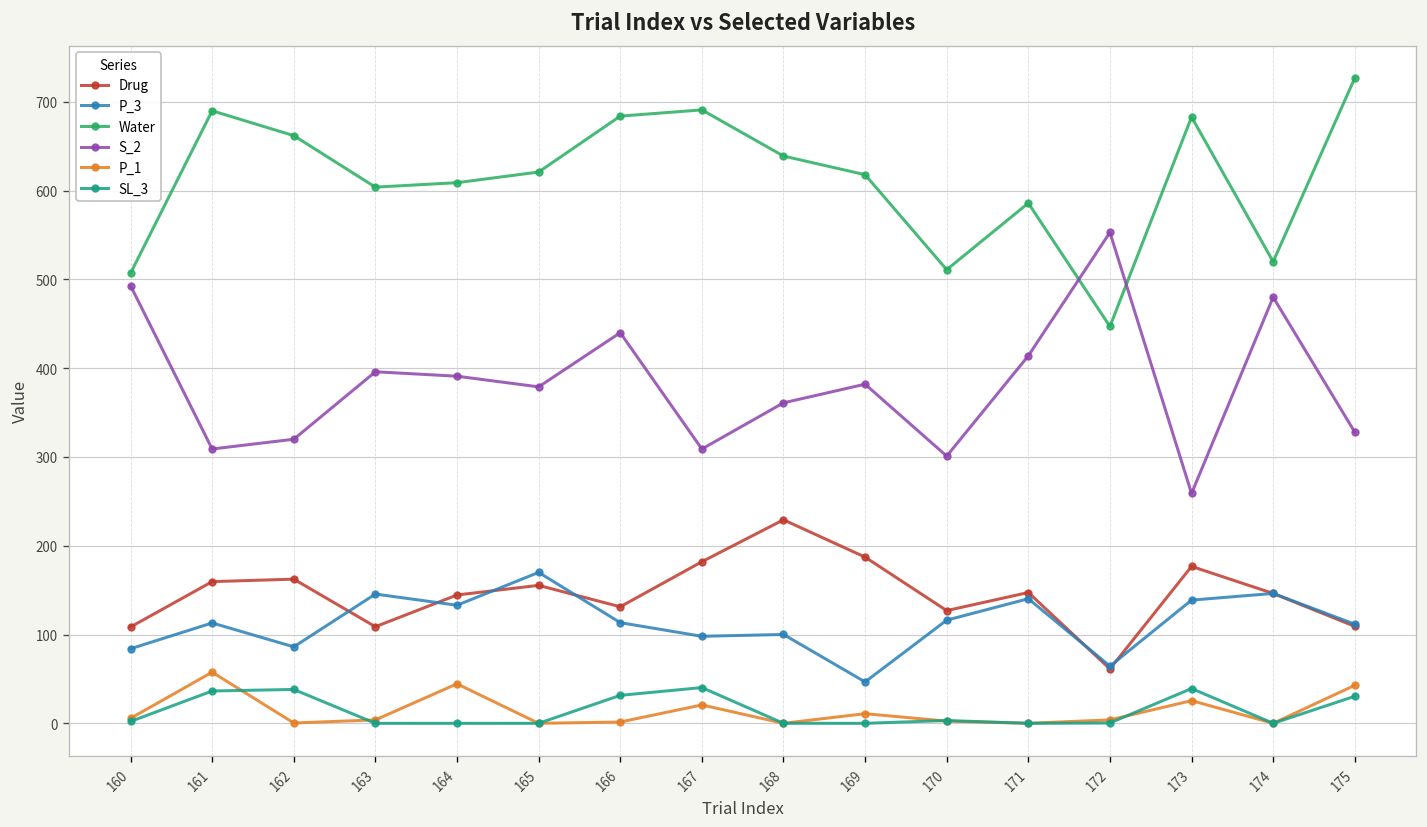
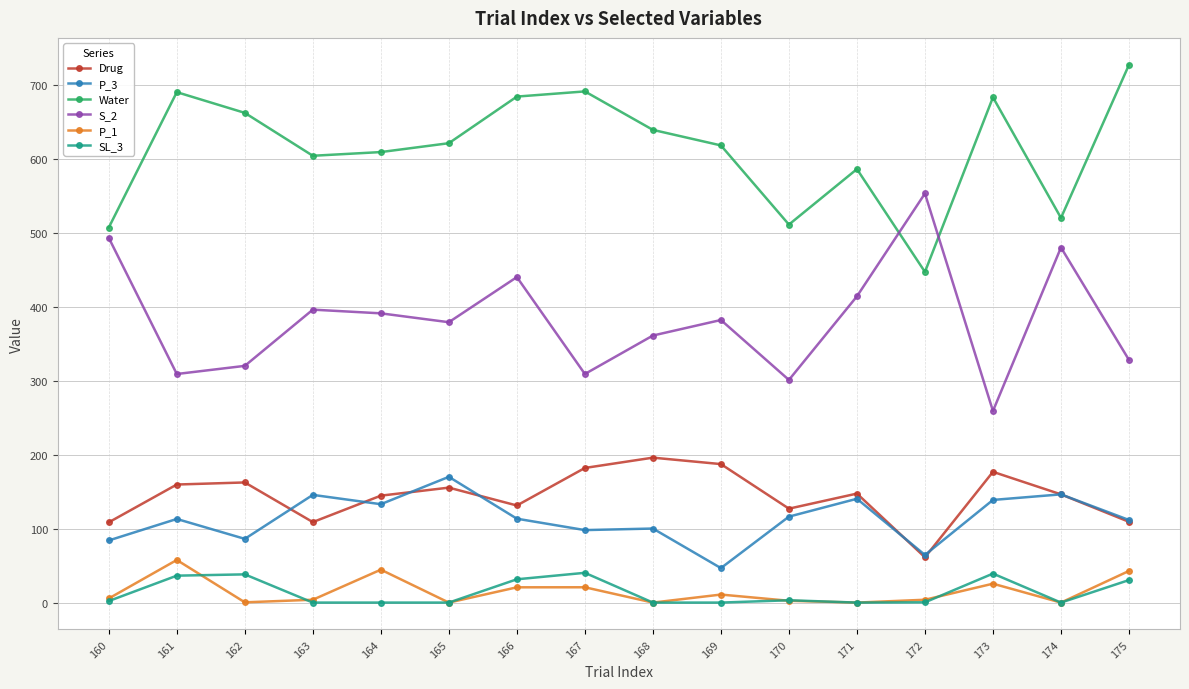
  {
    "Drug": {
      "160": 110,
      "161": 160,
      "162": 160,
      "163": 110,
      "164": 140,
      "165": 160,
      "166": 130,
      "167": 180,
-     "168": 230,
+     "168": 200,
      "169": 190,
      "170": 130,
      "171": 150,
      "173": 180
    },
    "P_3": {
      "160": 80,
      "161": 110,
      "162": 90,
      "163": 150,
      "164": 130,
      "165": 170,
      "166": 110,
      "167": 100,
      "168": 100,
      "169": 50,
      "170": 120,
      "171": 140,
      "173": 140
    },
    "S_2": {
      "160": 490,
      "161": 310,
      "162": 320,
      "163": 400,
      "164": 390,
      "165": 380,
      "166": 440,
      "167": 310,
      "168": 360,
      "169": 380,
      "170": 300,
      "171": 410,
      "172": 550,
      "173": 260,
      "174": 480,
      "175": 330
    },
    "P_1": {
      "160": 10,
      "161": 60,
      "162": 0,
      "163": 0,
      "164": 40,
-     "166": 0,
+     "166": 20,
      "167": 20,
      "169": 10,
      "172": 0,
      "173": 30,
      "175": 40
    }
  }
